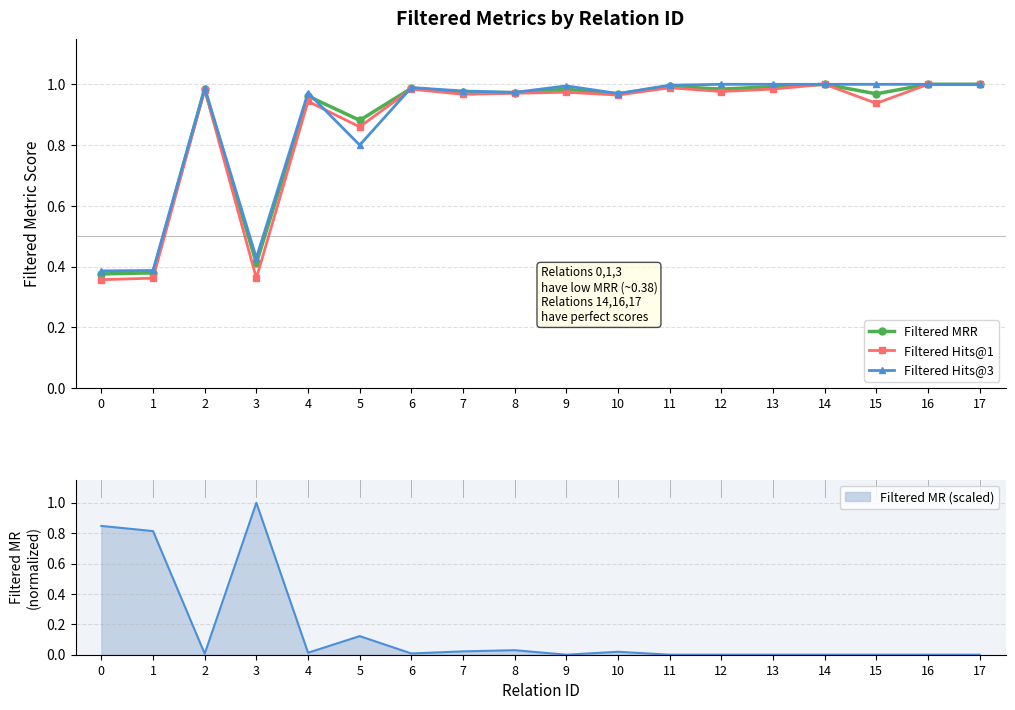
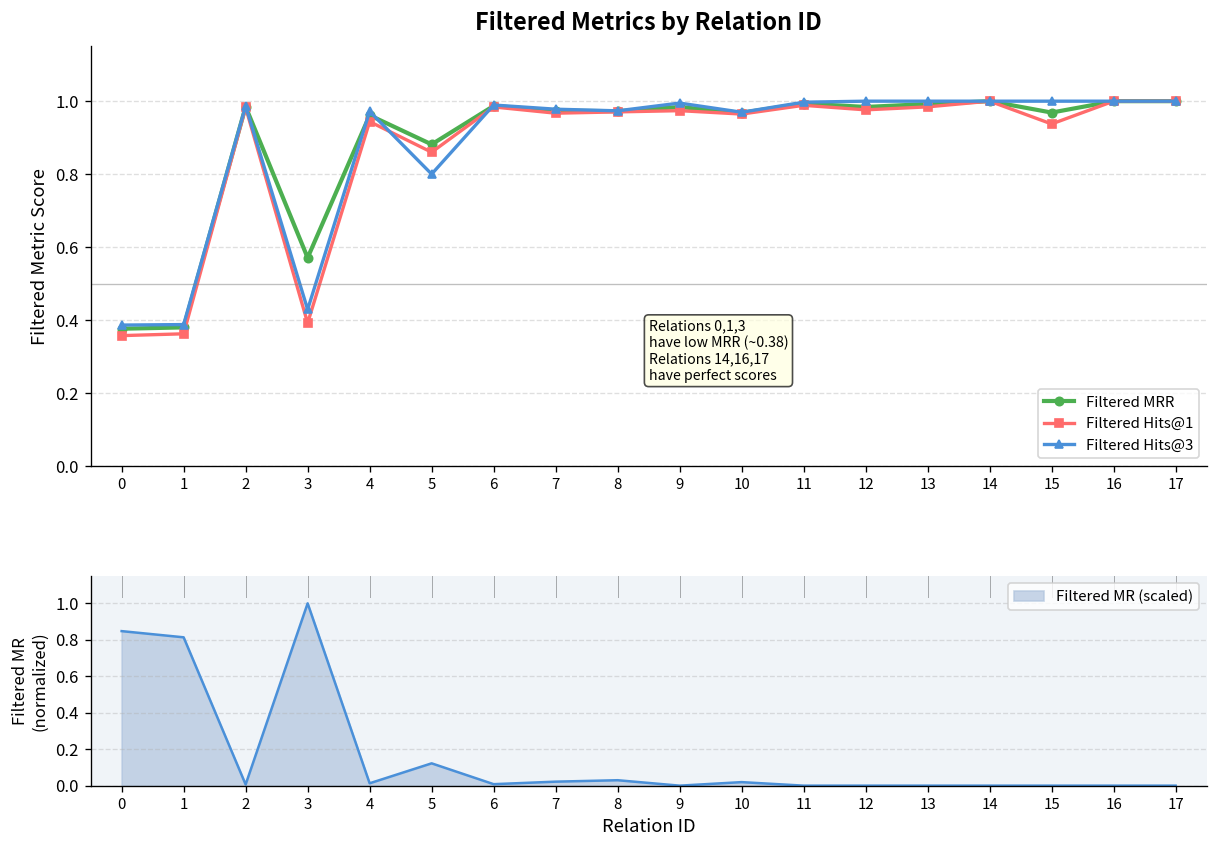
  {
    "Filtered Metrics by Relation ID": {
      "Filtered MRR": {
        "0": 0.38,
-       "3": 0.41,
+       "3": 0.57,
        "4": 0.96,
        "5": 0.88,
        "9": 0.98,
        "15": 0.97
      },
      "Filtered Hits@1": {
        "0": 0.36,
        "1": 0.36,
-       "3": 0.36,
+       "3": 0.39,
        "4": 0.94,
        "5": 0.86,
        "9": 0.97,
        "15": 0.94
      },
      "Filtered Hits@3": {
        "0": 0.39,
        "3": 0.43,
        "4": 0.97,
        "5": 0.80,
        "9": 0.99,
        "12": 1.00,
        "15": 1.00
      }
    }
  }
